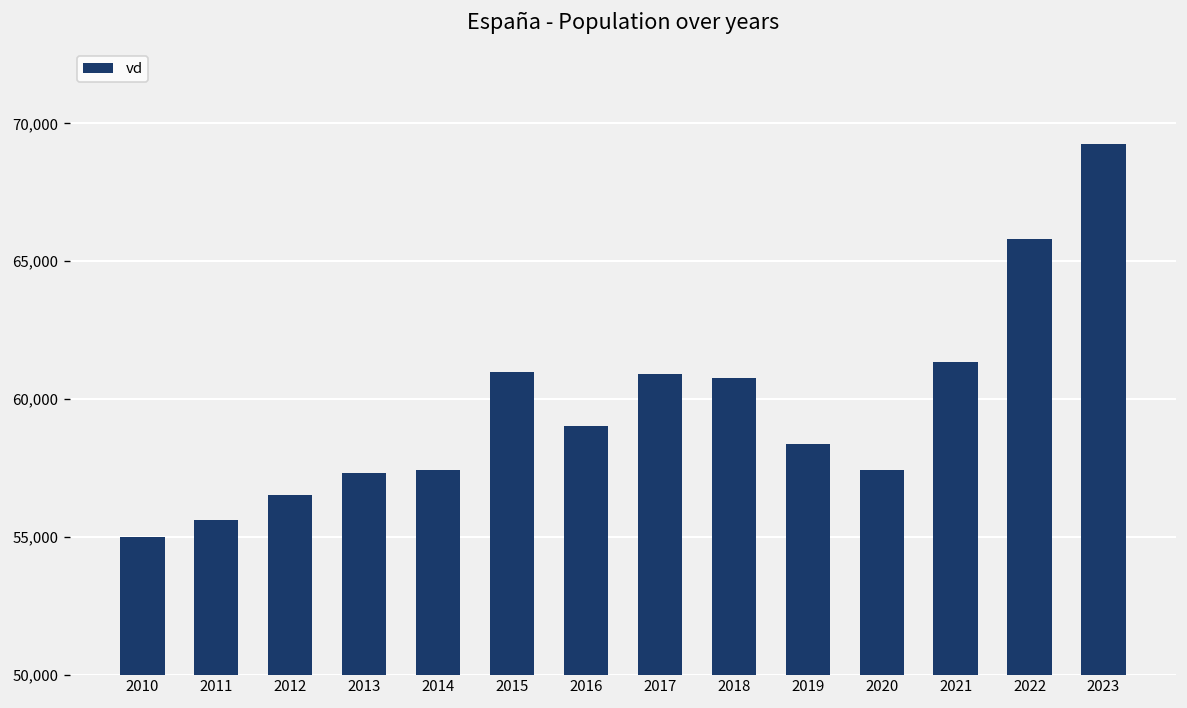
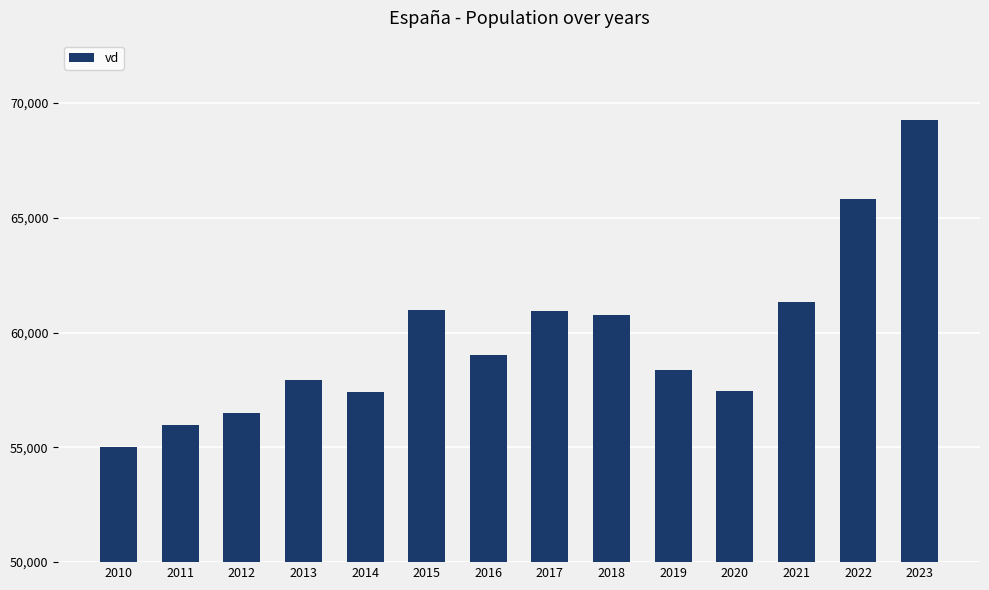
  {
    "2010": "55,000",
-   "2011": "55,600",
+   "2011": "56,000",
    "2012": "56,500",
-   "2013": "57,300",
+   "2013": "57,900",
    "2014": "57,400",
    "2015": "61,000",
    "2016": "59,000",
    "2017": "60,900",
    "2018": "60,800",
    "2019": "58,400",
    "2020": "57,400",
    "2021": "61,300",
    "2022": "65,800",
    "2023": "69,200"
  }
